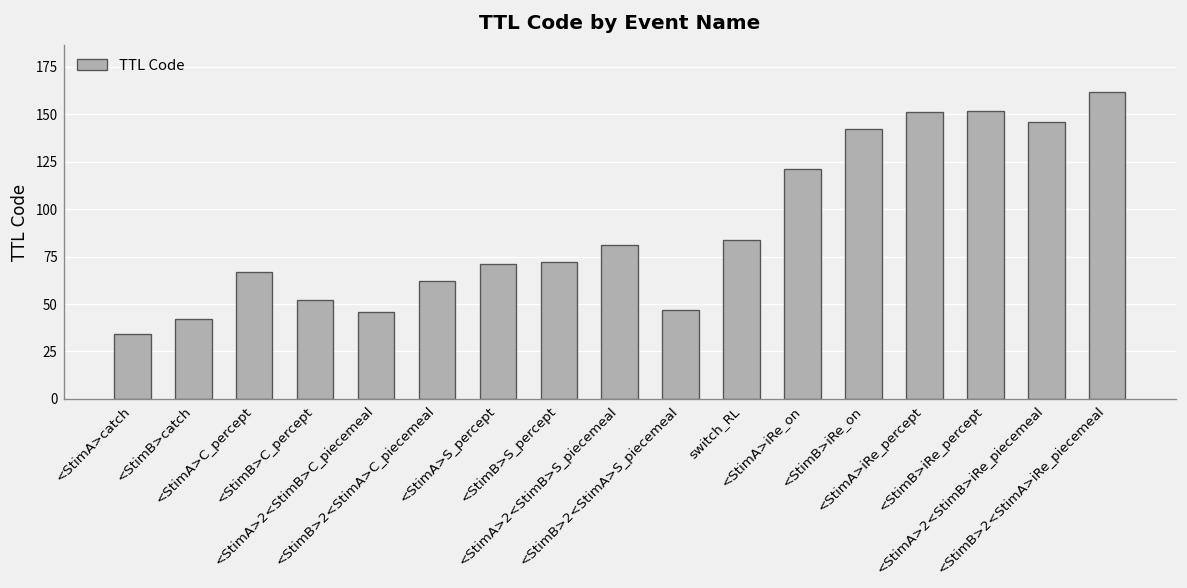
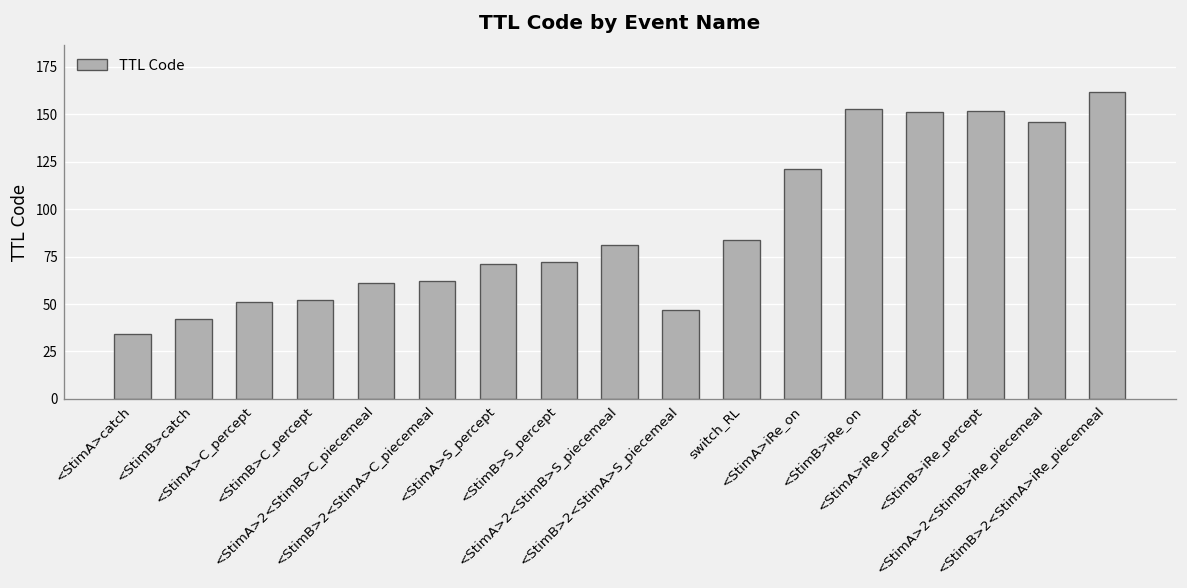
  {
    "<StimA>catch": 34,
    "<StimB>catch": 42,
-   "<StimA>C_percept": 67,
+   "<StimA>C_percept": 51,
    "<StimB>C_percept": 52,
-   "<StimA>2<StimB>C_piecemeal": 46,
+   "<StimA>2<StimB>C_piecemeal": 61,
    "<StimB>2<StimA>C_piecemeal": 62,
    "<StimA>S_percept": 71,
    "<StimB>S_percept": 72,
    "<StimA>2<StimB>S_piecemeal": 81,
    "<StimB>2<StimA>S_piecemeal": 47,
    "switch_RL": 84,
    "<StimA>iRe_on": 121,
-   "<StimB>iRe_on": 142,
+   "<StimB>iRe_on": 153,
    "<StimA>iRe_percept": 151,
    "<StimB>iRe_percept": 152,
    "<StimA>2<StimB>iRe_piecemeal": 146,
    "<StimB>2<StimA>iRe_piecemeal": 162
  }
